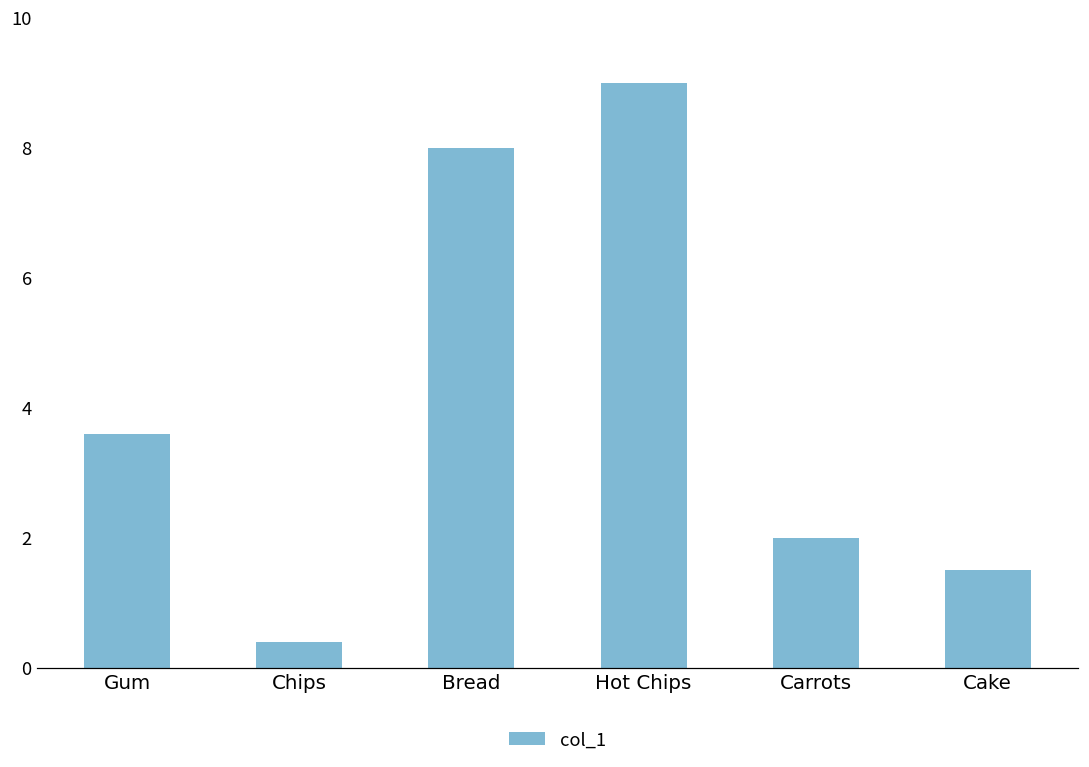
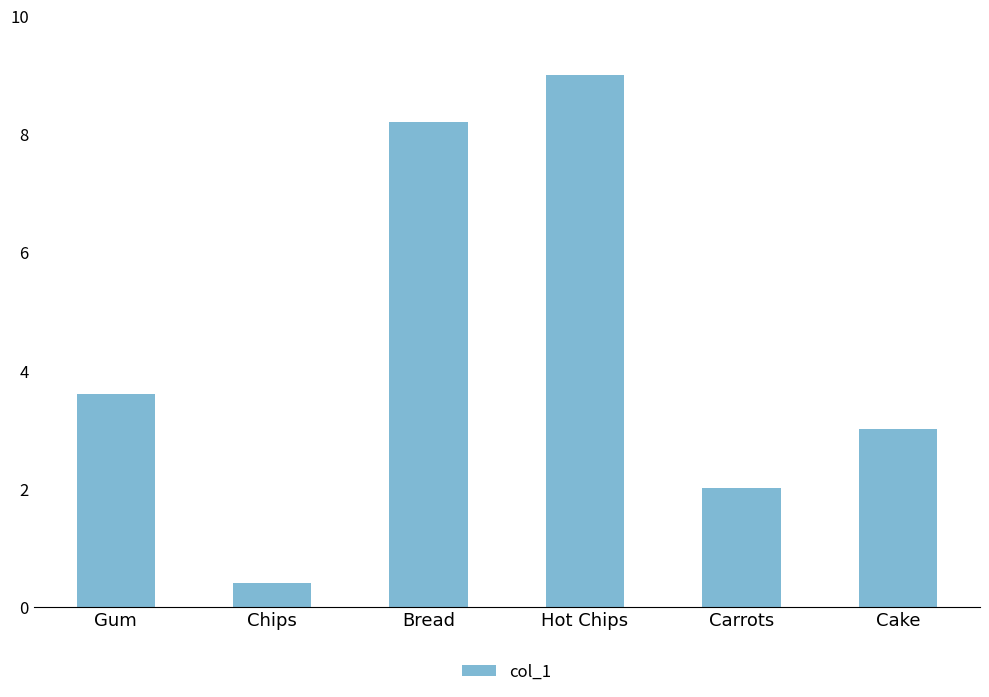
  {
    "Gum": 3.6,
    "Chips": 0.4,
-   "Bread": 8.0,
+   "Bread": 8.2,
    "Hot Chips": 9.0,
    "Carrots": 2.0,
-   "Cake": 1.5
+   "Cake": 3.0
  }
